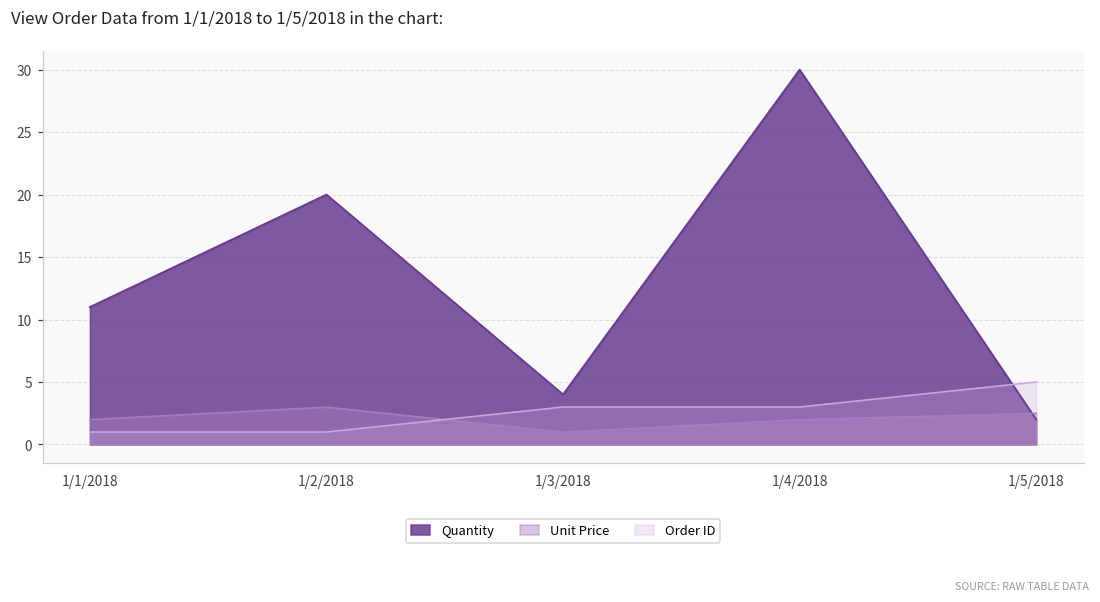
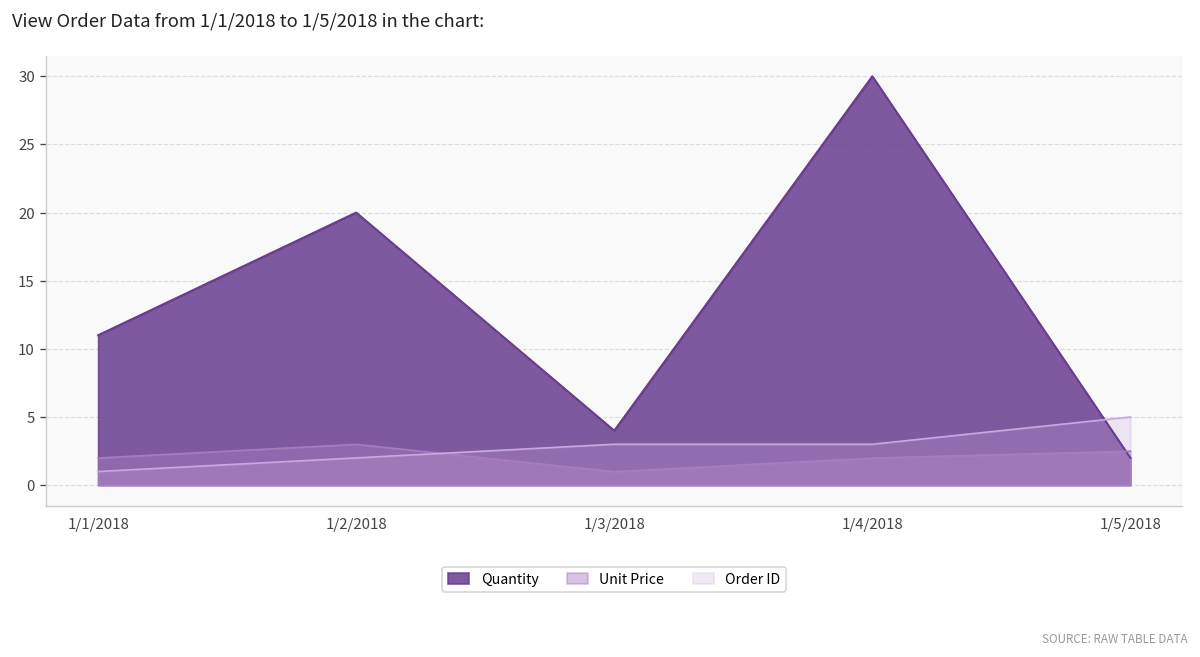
  {
    "Quantity": {
      "1/1/2018": 11,
      "1/2/2018": 20,
      "1/3/2018": 4,
      "1/4/2018": 30,
      "1/5/2018": 2
    },
    "Unit Price": {
      "1/1/2018": 2,
      "1/2/2018": 3,
      "1/3/2018": 1,
      "1/4/2018": 2,
      "1/5/2018": 2.5
    },
    "Order ID": {
      "1/1/2018": 1,
-     "1/2/2018": 1,
+     "1/2/2018": 2,
      "1/3/2018": 3,
      "1/4/2018": 3,
      "1/5/2018": 5
    }
  }
